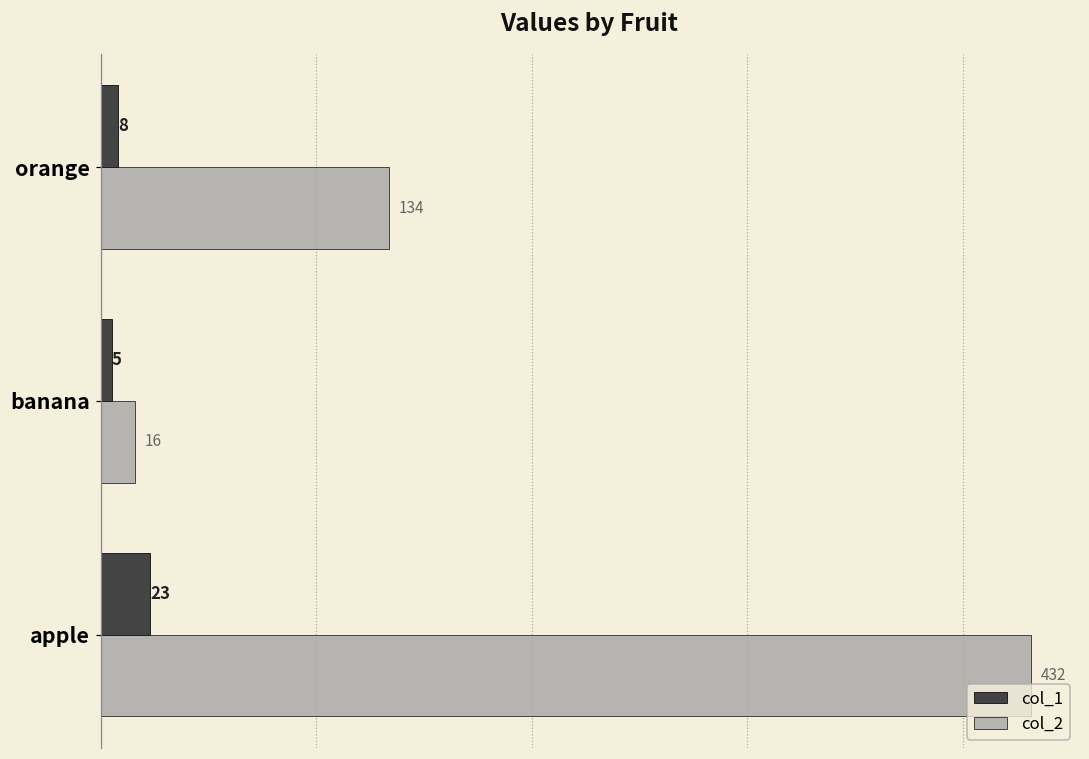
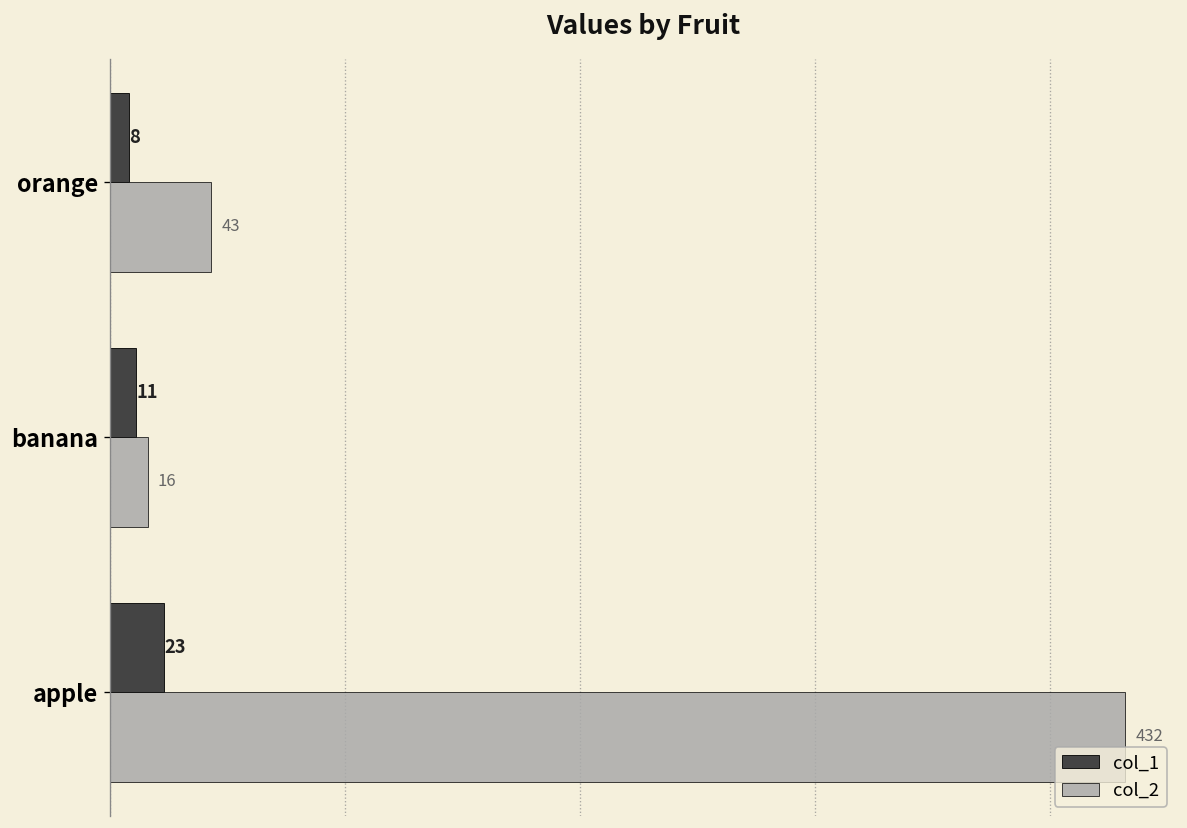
  {
    "col_1": {
      "orange": 8,
-     "banana": 5,
+     "banana": 11,
      "apple": 23
    },
    "col_2": {
-     "orange": 134,
+     "orange": 43,
      "banana": 16
    }
  }
